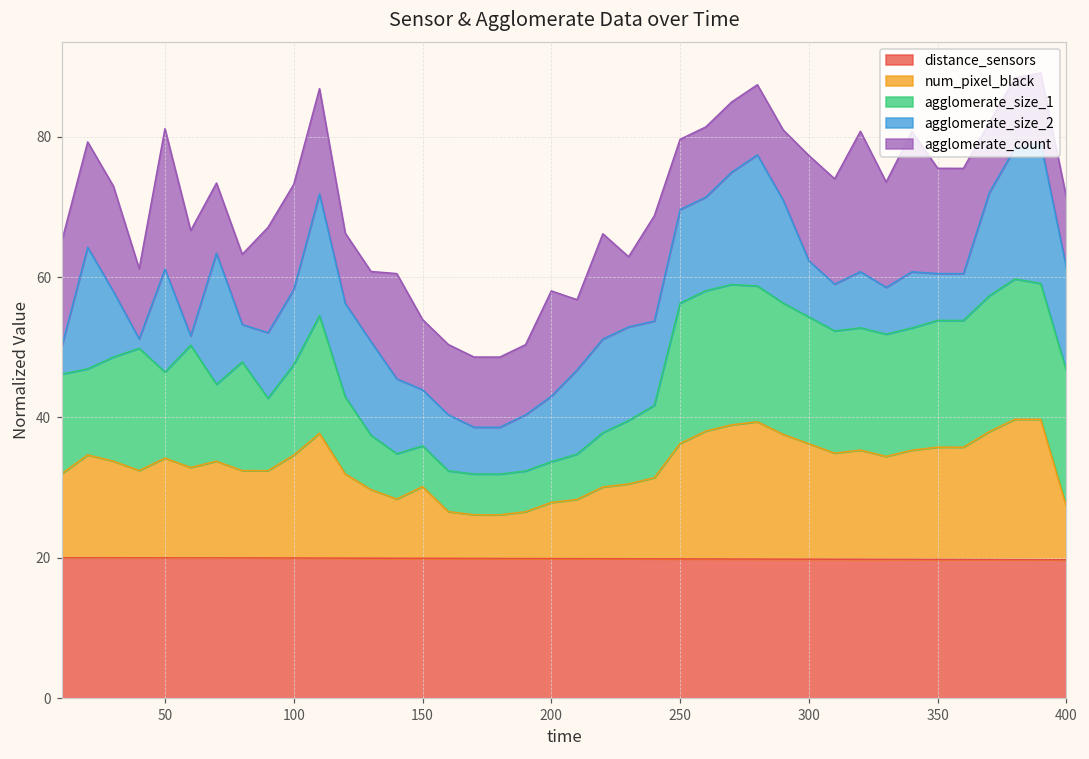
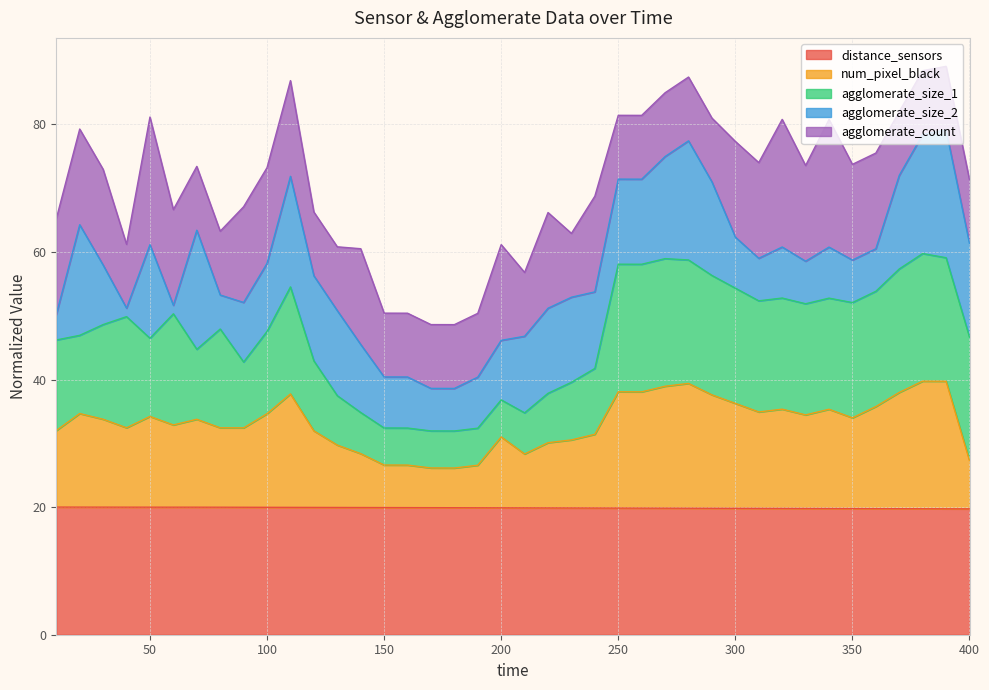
  {
    "distance_sensors": {
      "50": 20,
      "100": 20,
      "150": 20,
      "200": 20,
      "250": 20,
      "300": 20,
      "350": 20,
      "400": 20
    },
    "num_pixel_black": {
      "50": 14,
      "100": 15,
-     "150": 10,
-     "200": 8,
-     "250": 16,
+     "150": 7,
+     "200": 11,
+     "250": 18,
      "300": 16,
-     "350": 16,
+     "350": 14,
      "400": 8
    },
    "agglomerate_size_1": {
      "50": 12,
      "100": 13,
      "150": 6,
      "200": 6,
      "250": 20,
      "300": 18,
      "350": 18,
      "400": 19
    },
    "agglomerate_size_2": {
      "50": 15,
      "100": 11,
      "150": 8,
      "200": 9,
      "250": 13,
      "300": 8,
      "350": 7,
      "400": 15
    },
    "agglomerate_count": {
      "50": 20,
      "100": 15,
      "150": 10,
      "200": 15,
      "250": 10,
      "300": 15,
      "350": 15,
      "400": 10
    }
  }
